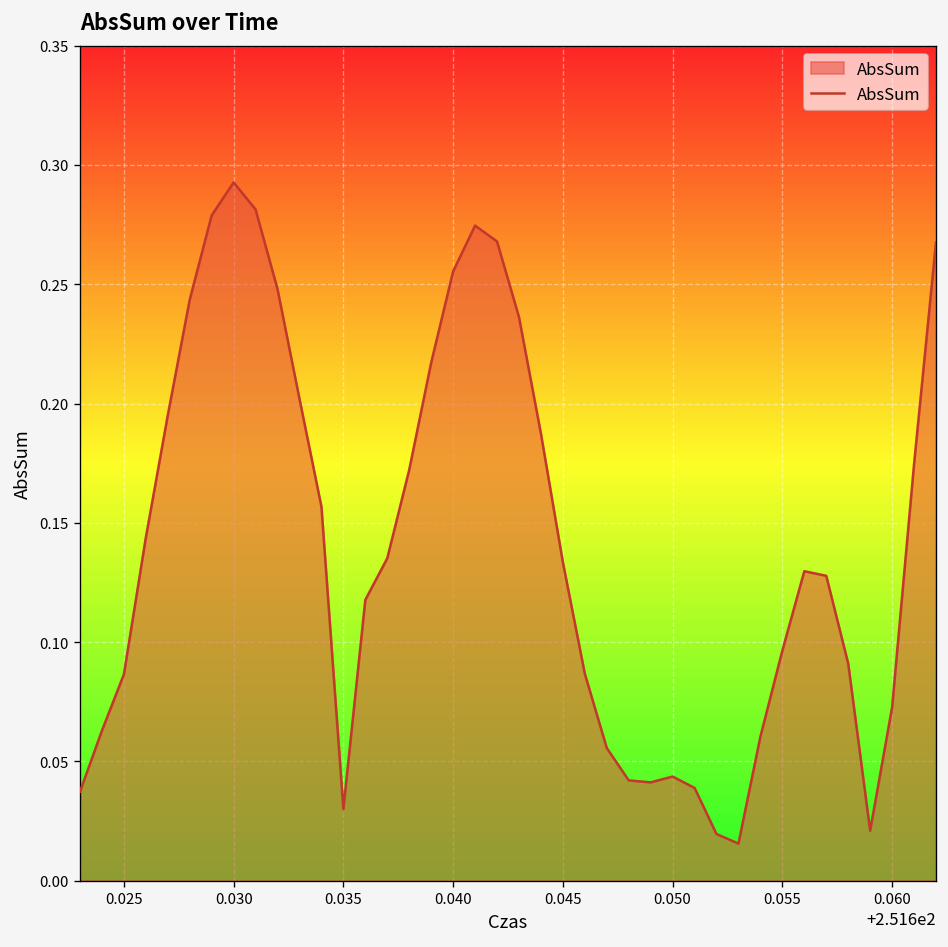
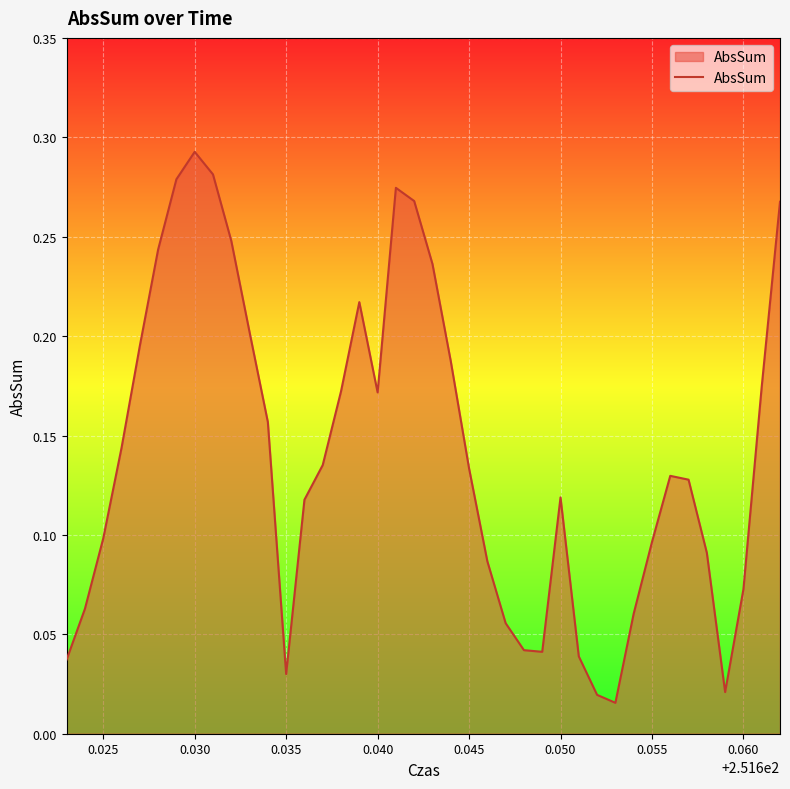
  {
-   "0.025": 0.086,
+   "0.025": 0.098,
    "0.030": 0.293,
    "0.035": 0.030,
-   "0.040": 0.255,
+   "0.040": 0.172,
    "0.045": 0.133,
-   "0.050": 0.044,
+   "0.050": 0.119,
    "0.055": 0.096,
    "0.060": 0.073
  }
